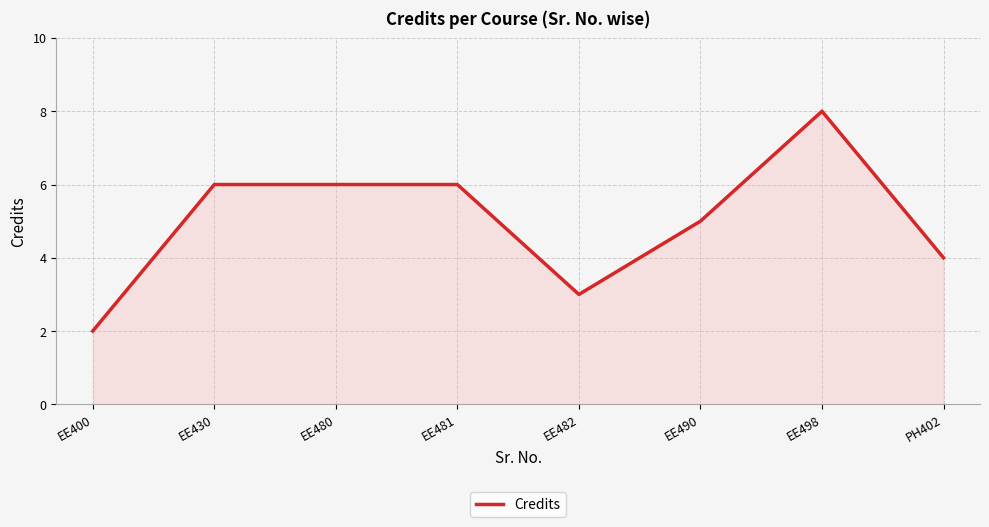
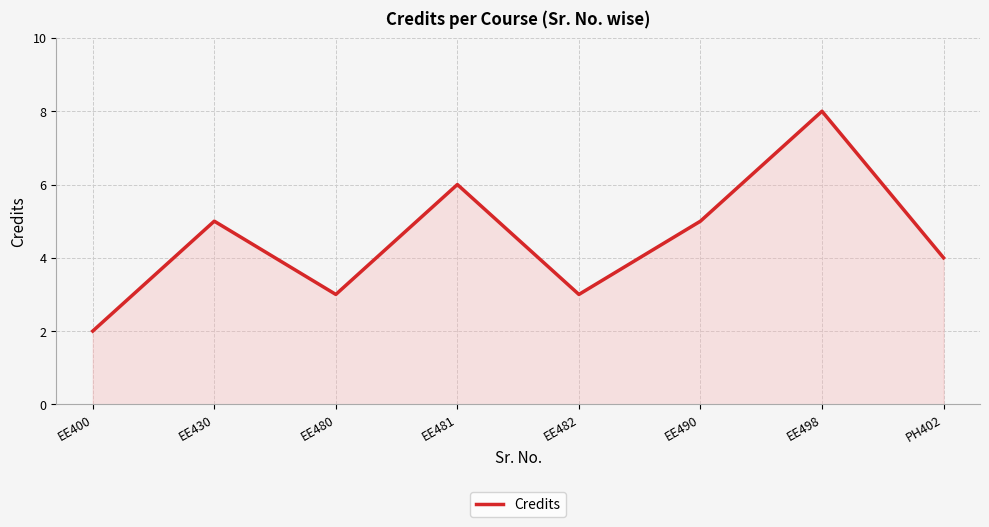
  {
    "EE400": 2,
-   "EE430": 6,
-   "EE480": 6,
+   "EE430": 5,
+   "EE480": 3,
    "EE481": 6,
    "EE482": 3,
    "EE490": 5,
    "EE498": 8,
    "PH402": 4
  }
